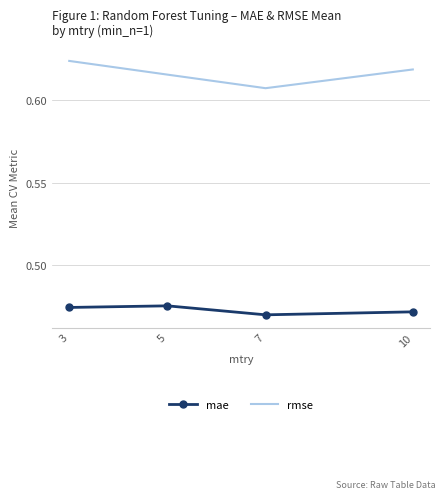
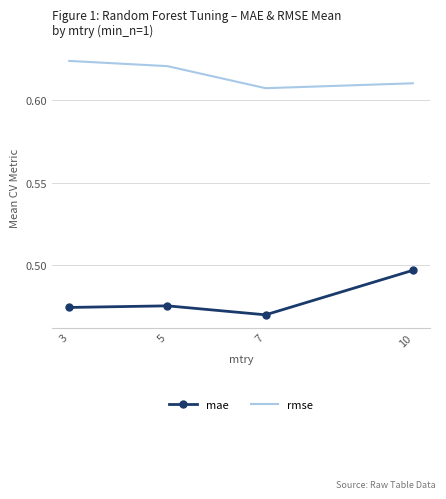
  {
    "mae": {
      "3": 0.475,
      "5": 0.476,
      "7": 0.470,
-     "10": 0.472
+     "10": 0.497
    },
    "rmse": {
      "3": 0.624,
-     "5": 0.615,
+     "5": 0.621,
      "7": 0.607,
-     "10": 0.619
+     "10": 0.610
    }
  }
